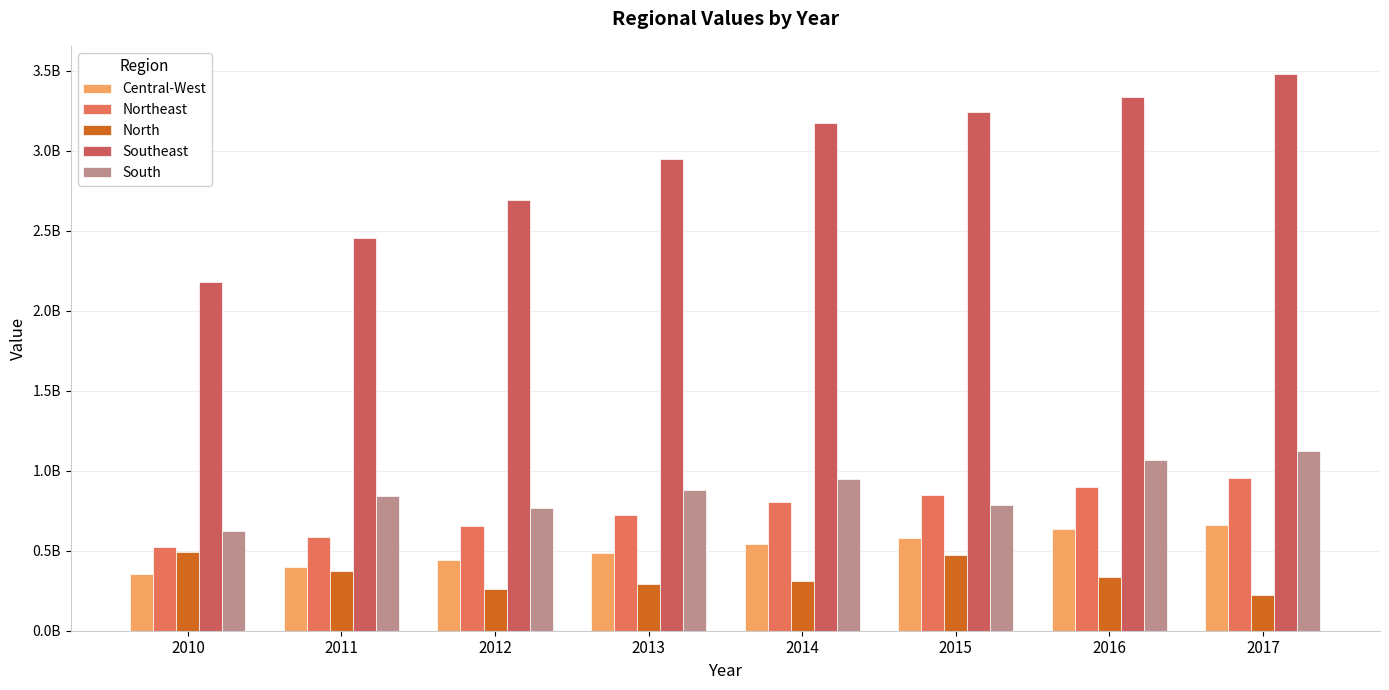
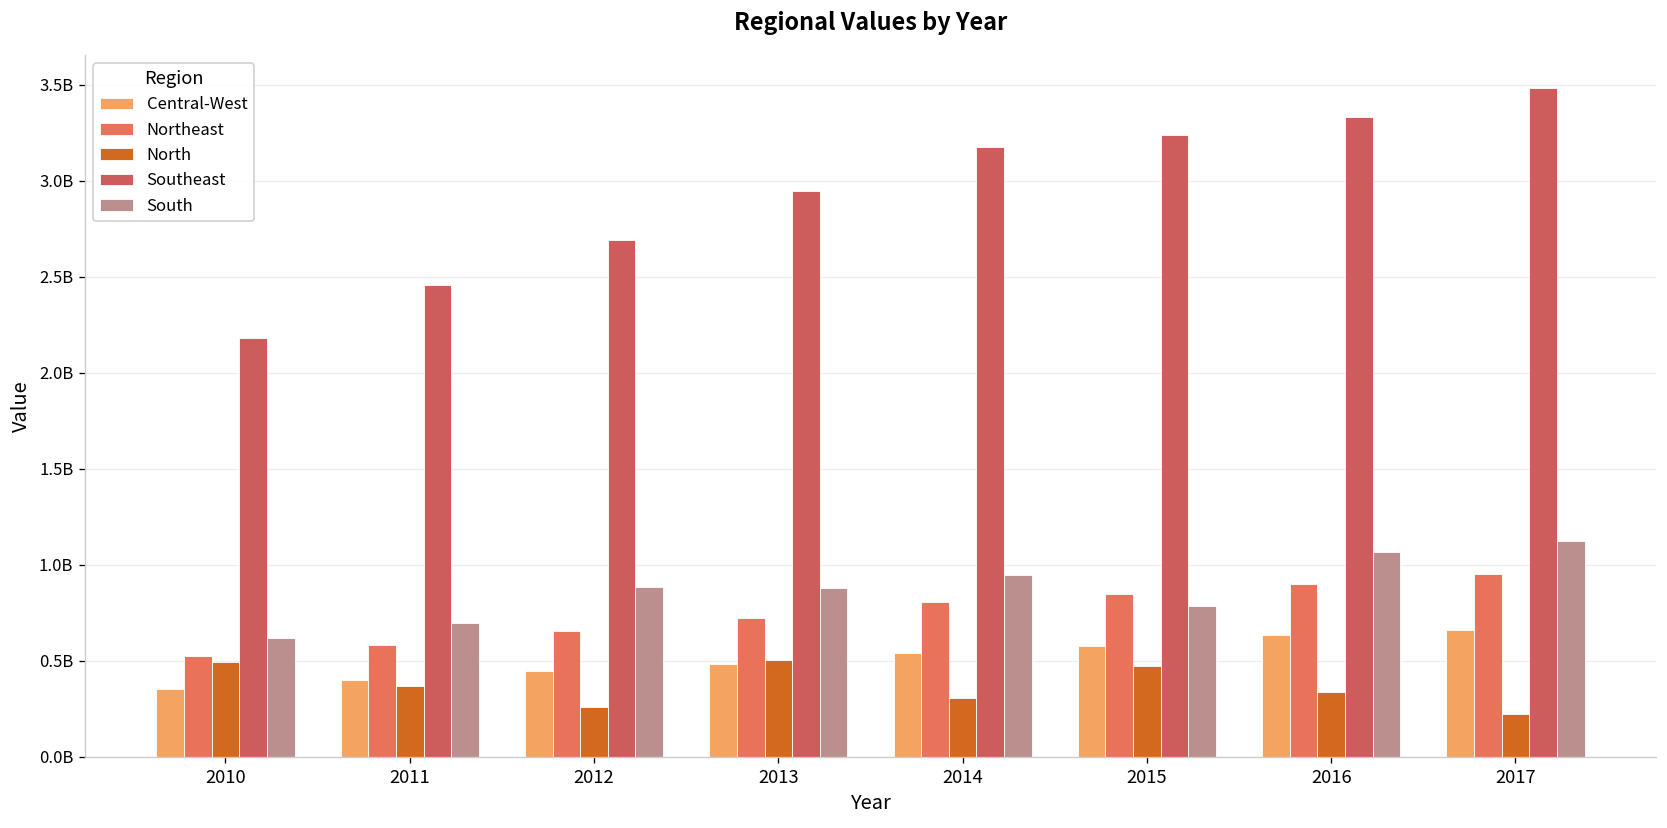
  {
    "North": {
      "2010": 490000000,
      "2011": 370000000,
      "2012": 260000000,
-     "2013": 290000000,
+     "2013": 510000000,
      "2014": 310000000,
      "2015": 470000000,
      "2016": 340000000,
      "2017": 220000000
    },
    "South": {
      "2010": 620000000,
-     "2011": 840000000,
-     "2012": 770000000,
+     "2011": 700000000,
+     "2012": 880000000,
      "2013": 880000000,
      "2014": 950000000,
      "2015": 790000000,
      "2016": 1070000000,
      "2017": 1120000000
    }
  }
